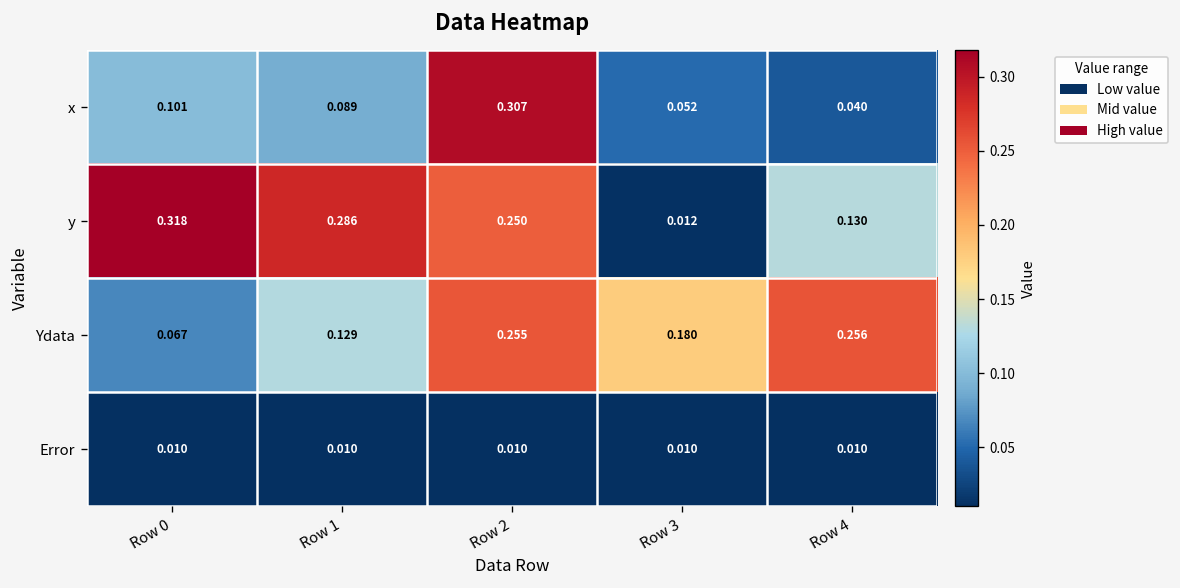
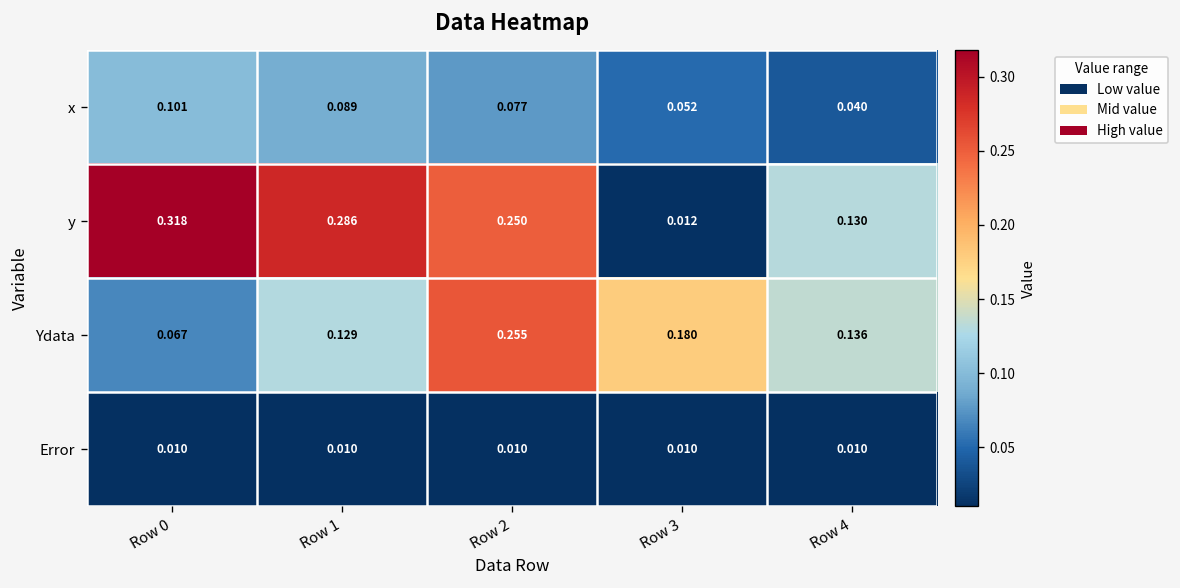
  {
    "x": {
      "Row 0": 0.101,
      "Row 1": 0.089,
-     "Row 2": 0.307,
+     "Row 2": 0.077,
      "Row 3": 0.052,
      "Row 4": 0.040
    },
    "y": {
      "Row 0": 0.318,
      "Row 1": 0.286,
      "Row 2": 0.250,
      "Row 3": 0.012,
      "Row 4": 0.130
    },
    "Ydata": {
      "Row 0": 0.067,
      "Row 1": 0.129,
      "Row 2": 0.255,
      "Row 3": 0.180,
-     "Row 4": 0.256
+     "Row 4": 0.136
    },
    "Error": {
      "Row 0": 0.010,
      "Row 1": 0.010,
      "Row 2": 0.010,
      "Row 3": 0.010,
      "Row 4": 0.010
    }
  }
